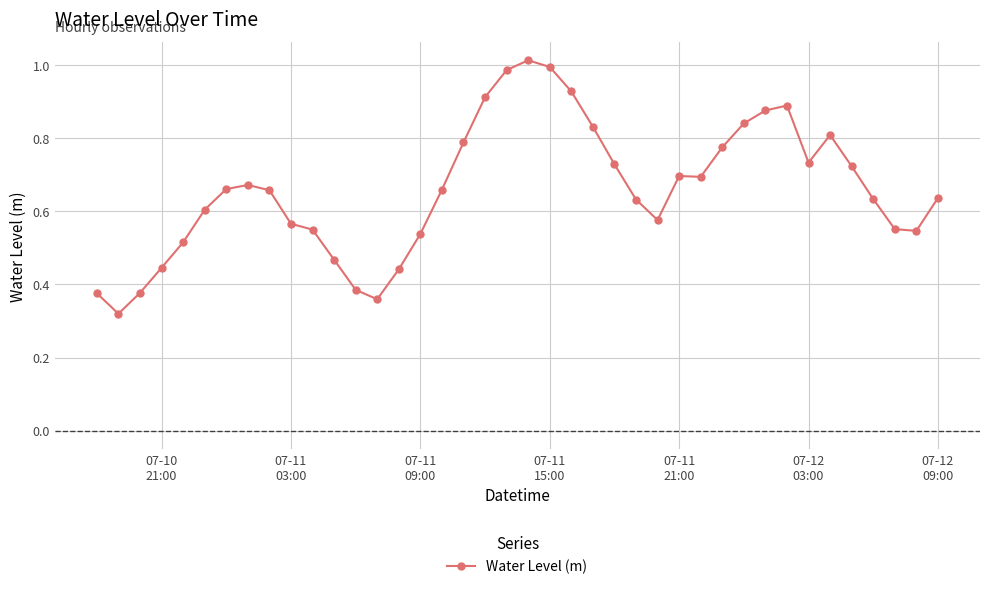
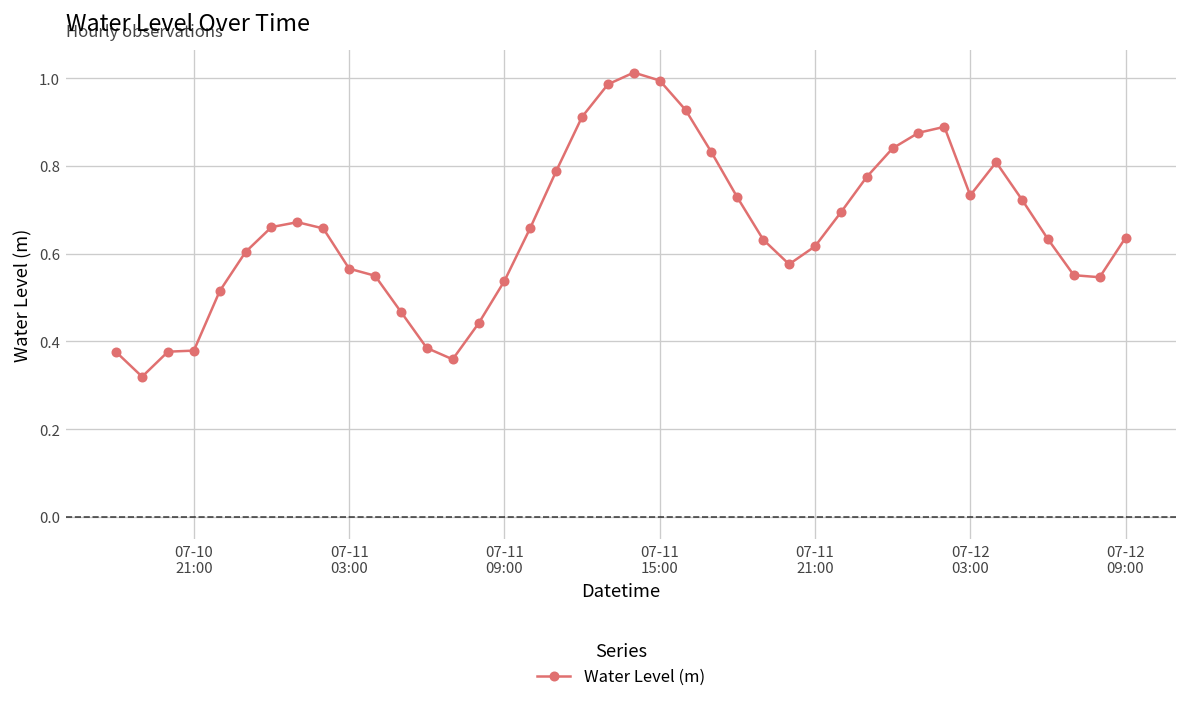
  {
-   "07-10 21:00": 0.45,
+   "07-10 21:00": 0.38,
    "07-11 03:00": 0.57,
    "07-11 09:00": 0.54,
    "07-11 15:00": 1.00,
-   "07-11 21:00": 0.70,
+   "07-11 21:00": 0.62,
    "07-12 03:00": 0.73,
    "07-12 09:00": 0.64
  }
